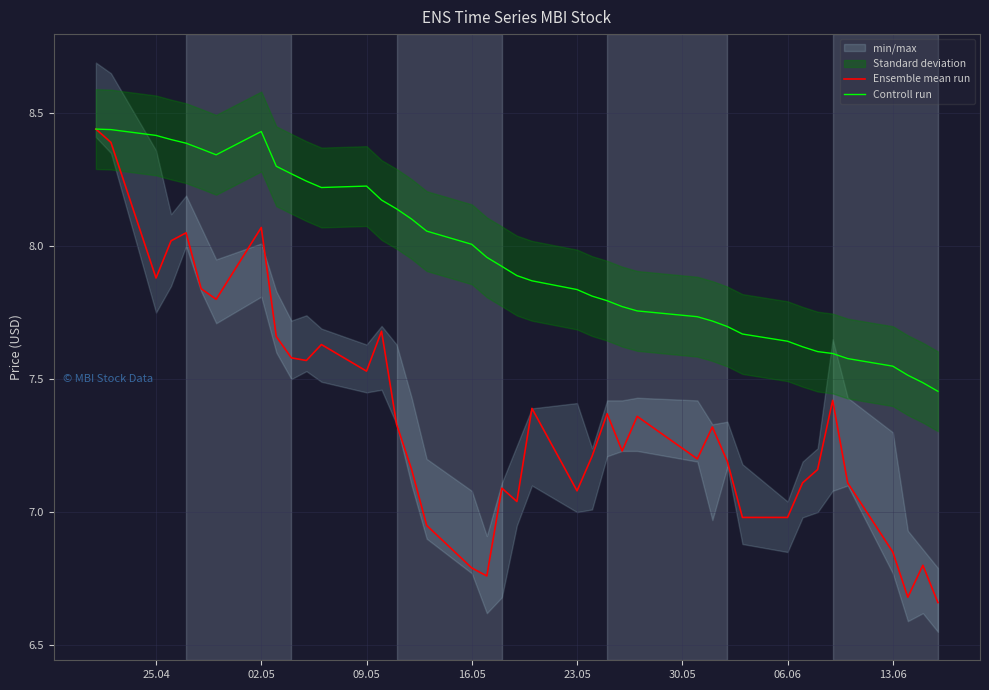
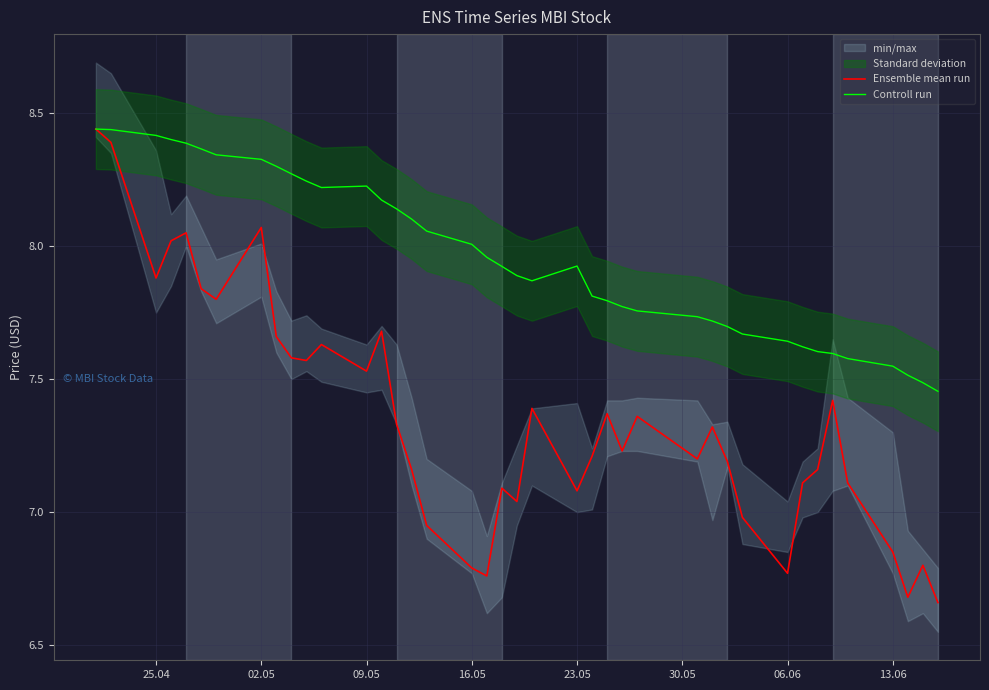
  {
    "Ensemble mean run": {
      "25.04": 7.88,
      "02.05": 8.07,
      "09.05": 7.53,
      "16.05": 6.79,
      "23.05": 7.08,
-     "06.06": 6.98,
+     "06.06": 6.77,
      "13.06": 6.85
    },
    "Controll run": {
      "25.04": 8.42,
-     "02.05": 8.43,
+     "02.05": 8.33,
      "09.05": 8.23,
      "16.05": 8.01,
-     "23.05": 7.84,
+     "23.05": 7.93,
      "06.06": 7.64,
      "13.06": 7.55
    }
  }
